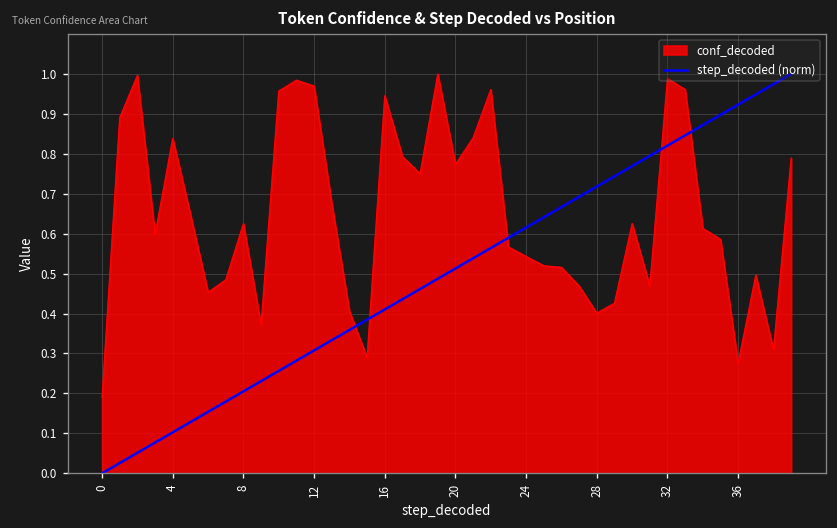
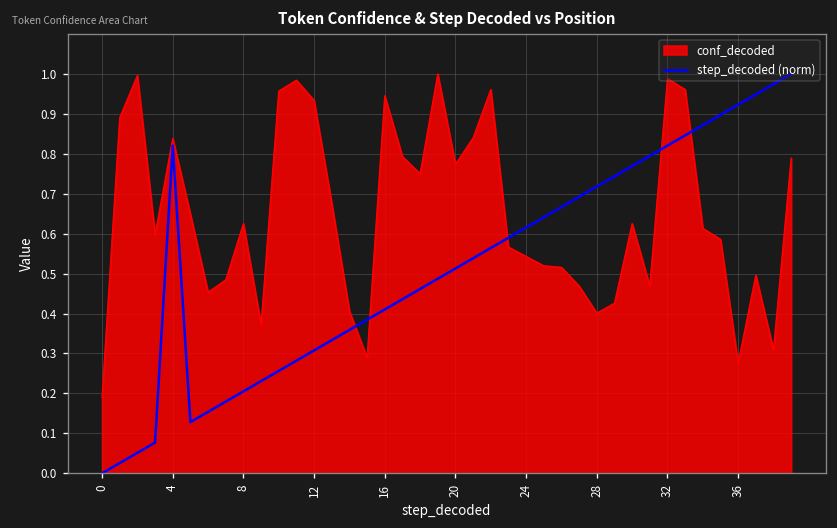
  {
    "conf_decoded": {
      "0": 0.19,
      "4": 0.84,
      "8": 0.63,
-     "12": 0.97,
+     "12": 0.93,
      "16": 0.95,
      "20": 0.77,
      "24": 0.54,
      "28": 0.40,
      "36": 0.28
    },
    "step_decoded (norm)": {
      "0": 0.00,
-     "4": 0.10,
+     "4": 0.82,
      "8": 0.21,
      "12": 0.31,
      "16": 0.41,
      "20": 0.51,
      "24": 0.62,
      "28": 0.72,
      "32": 0.82,
      "36": 0.92
    }
  }
